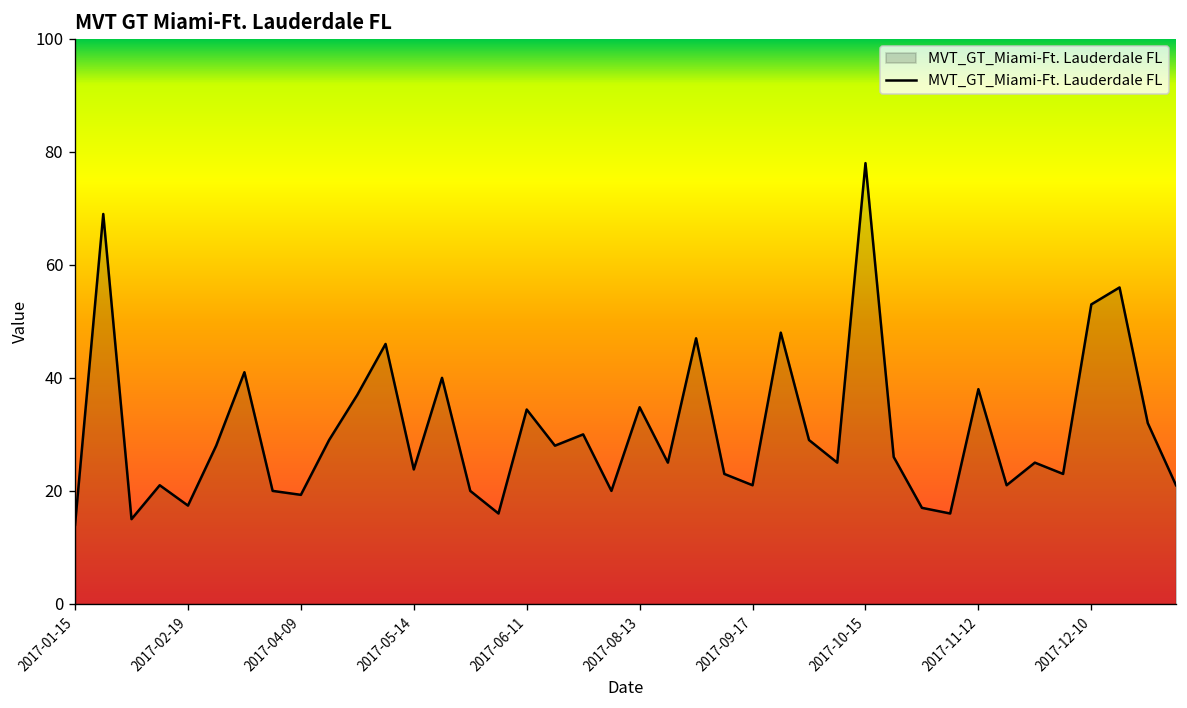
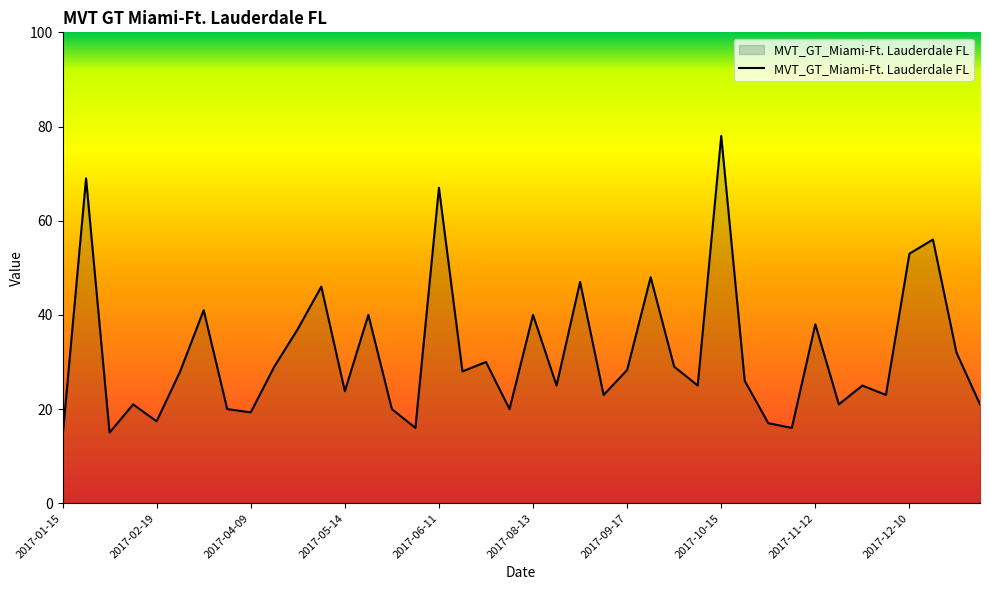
  {
    "2017-01-15": 14,
    "2017-02-19": 17,
    "2017-04-09": 19,
    "2017-05-14": 24,
-   "2017-06-11": 34,
-   "2017-08-13": 35,
-   "2017-09-17": 21,
+   "2017-06-11": 67,
+   "2017-08-13": 40,
+   "2017-09-17": 28,
    "2017-10-15": 78,
    "2017-11-12": 38,
    "2017-12-10": 53
  }
